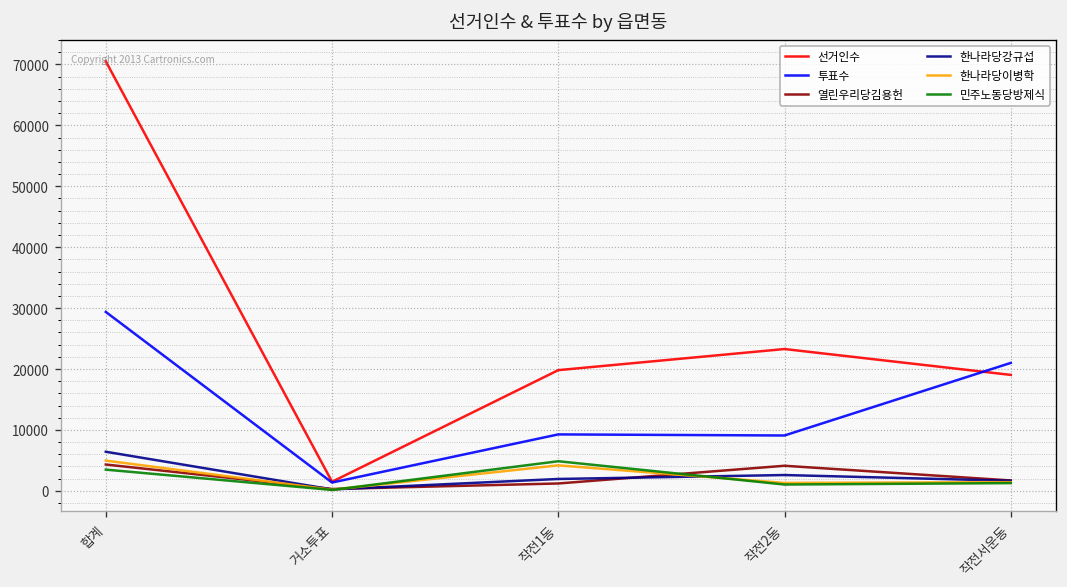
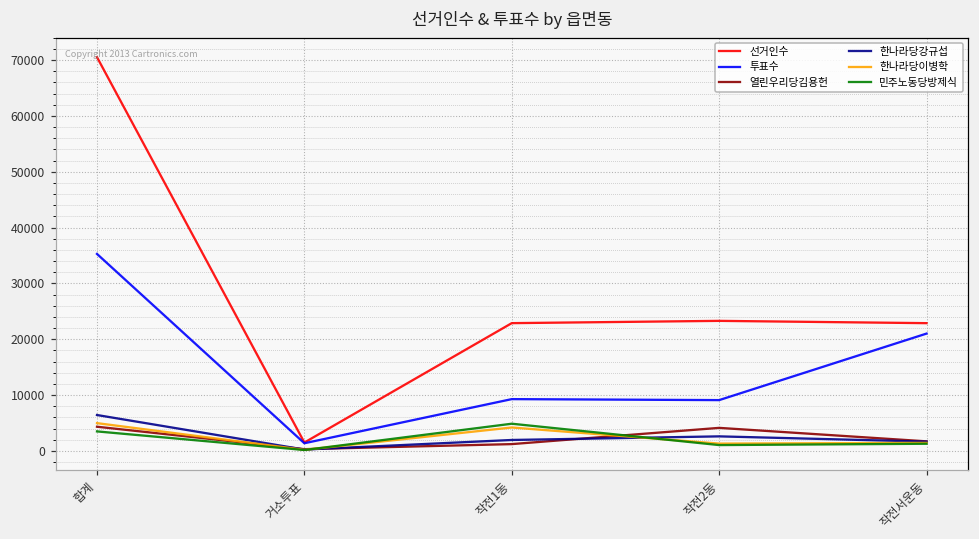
  {
    "선거인수": {
-     "작전1동": 20000,
+     "작전1동": 23000,
      "작전2동": 23000,
-     "작전서운동": 19000
+     "작전서운동": 23000
    },
    "투표수": {
-     "합계": 29000,
+     "합계": 35000,
      "작전1동": 9000,
      "작전2동": 9000,
      "작전서운동": 21000
    },
    "열린우리당김용헌": {
      "합계": 4000,
      "작전1동": 1000,
      "작전2동": 4000
    },
    "한나라당강규섭": {
      "합계": 6000,
      "작전1동": 2000,
      "작전2동": 3000
    },
    "한나라당이병학": {
      "합계": 5000,
      "작전1동": 4000
    },
    "민주노동당방제식": {
      "합계": 3000,
      "작전1동": 5000
    }
  }
